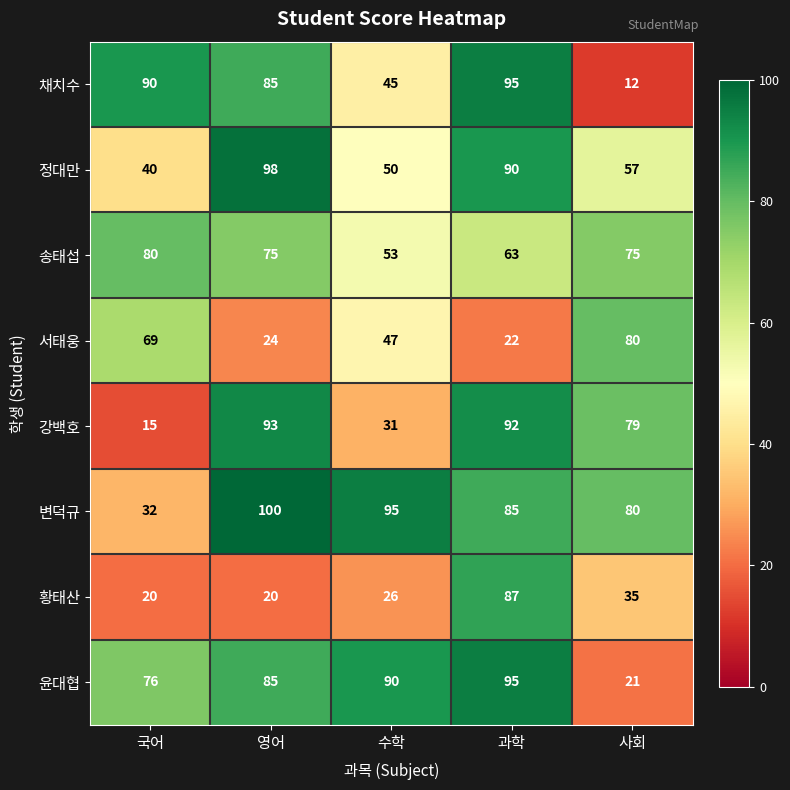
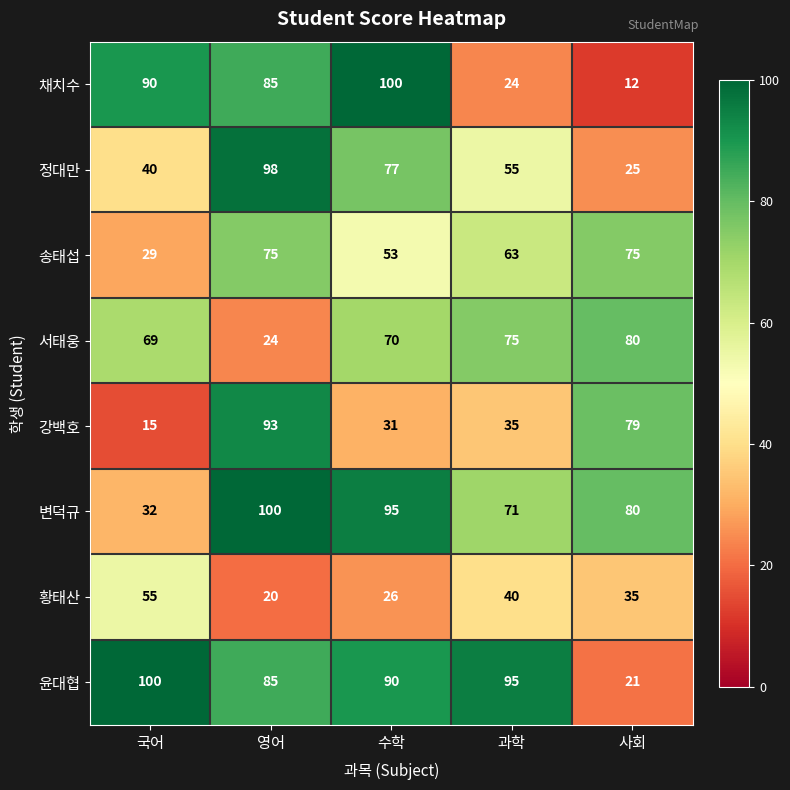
  {
    "채치수": {
      "국어": 90,
      "영어": 85,
-     "수학": 45,
-     "과학": 95,
+     "수학": 100,
+     "과학": 24,
      "사회": 12
    },
    "정대만": {
      "국어": 40,
      "영어": 98,
-     "수학": 50,
-     "과학": 90,
-     "사회": 57
+     "수학": 77,
+     "과학": 55,
+     "사회": 25
    },
    "송태섭": {
-     "국어": 80,
+     "국어": 29,
      "영어": 75,
      "수학": 53,
      "과학": 63,
      "사회": 75
    },
    "서태웅": {
      "국어": 69,
      "영어": 24,
-     "수학": 47,
-     "과학": 22,
+     "수학": 70,
+     "과학": 75,
      "사회": 80
    },
    "강백호": {
      "국어": 15,
      "영어": 93,
      "수학": 31,
-     "과학": 92,
+     "과학": 35,
      "사회": 79
    },
    "변덕규": {
      "국어": 32,
      "영어": 100,
      "수학": 95,
-     "과학": 85,
+     "과학": 71,
      "사회": 80
    },
    "황태산": {
-     "국어": 20,
+     "국어": 55,
      "영어": 20,
      "수학": 26,
-     "과학": 87,
+     "과학": 40,
      "사회": 35
    },
    "윤대협": {
-     "국어": 76,
+     "국어": 100,
      "영어": 85,
      "수학": 90,
      "과학": 95,
      "사회": 21
    }
  }
